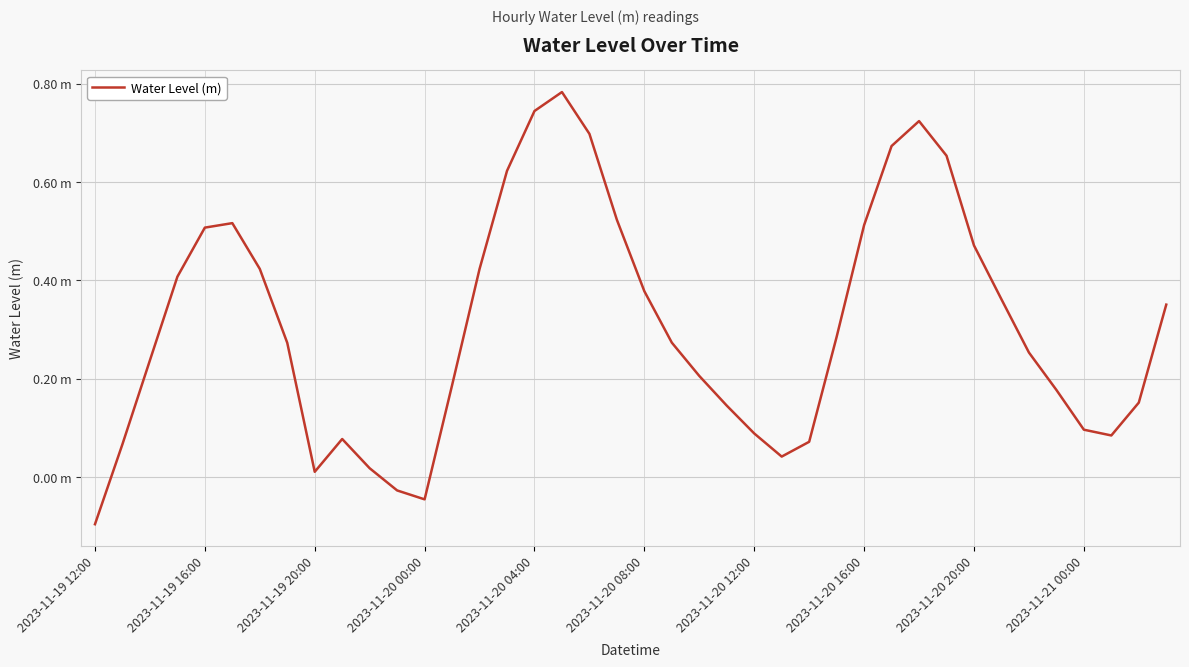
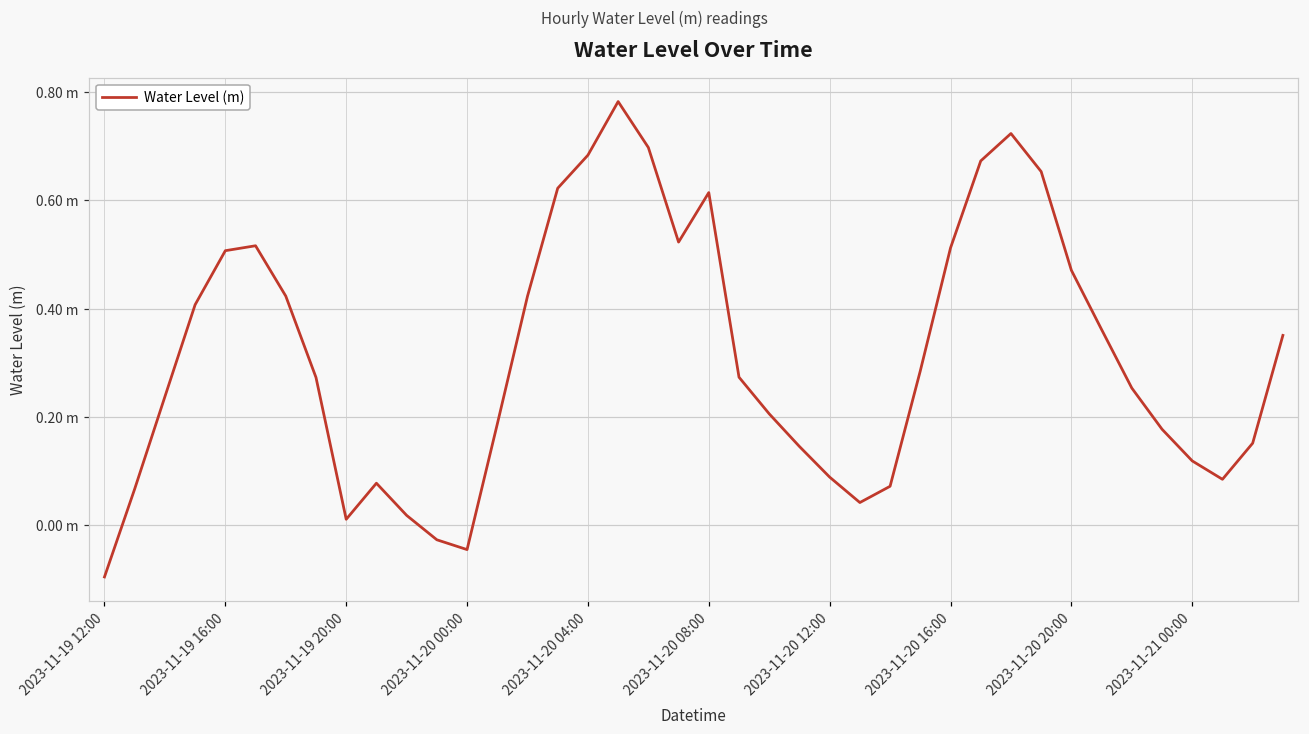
  {
    "2023-11-19 12:00": "-0.10 m",
    "2023-11-19 16:00": "0.51 m",
    "2023-11-19 20:00": "0.01 m",
    "2023-11-20 00:00": "-0.05 m",
-   "2023-11-20 04:00": "0.74 m",
-   "2023-11-20 08:00": "0.38 m",
+   "2023-11-20 04:00": "0.68 m",
+   "2023-11-20 08:00": "0.61 m",
    "2023-11-20 12:00": "0.09 m",
    "2023-11-20 16:00": "0.51 m",
    "2023-11-20 20:00": "0.47 m",
-   "2023-11-21 00:00": "0.10 m"
+   "2023-11-21 00:00": "0.12 m"
  }
